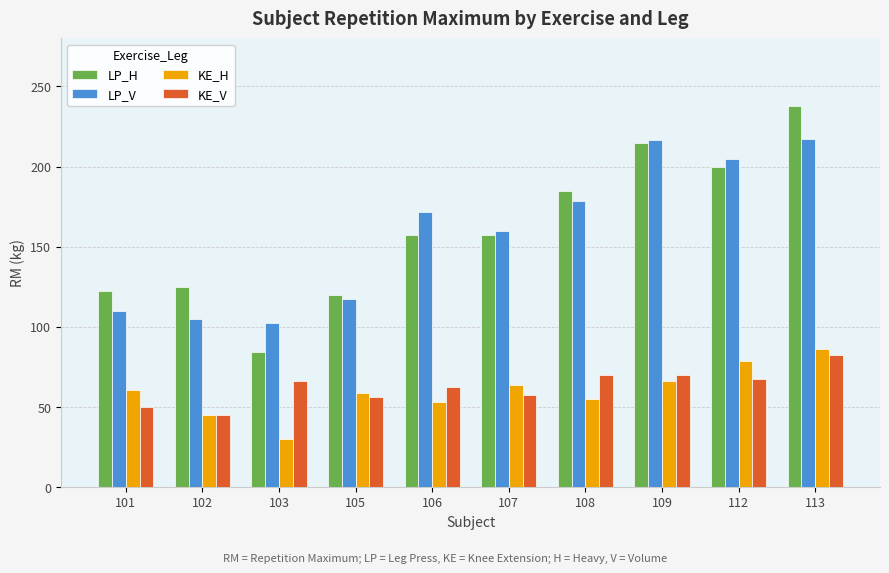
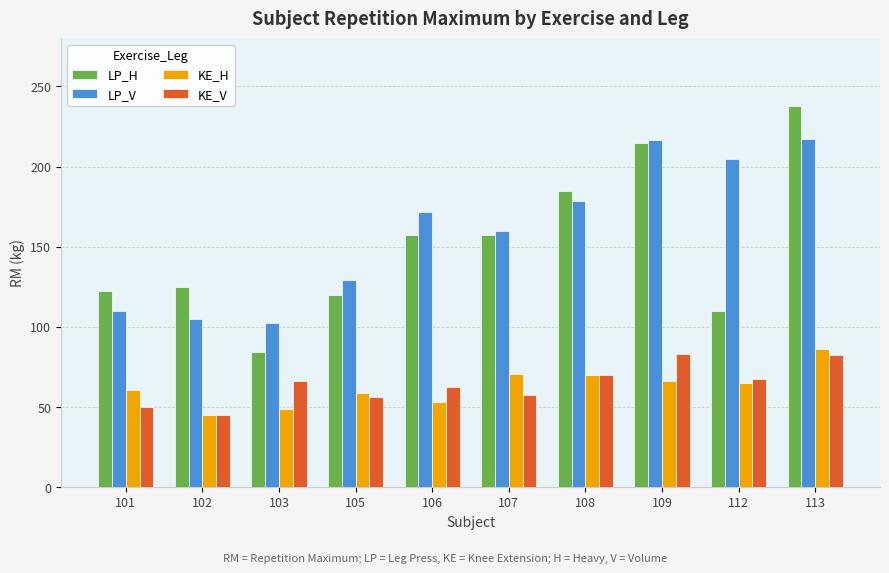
  {
    "LP_H": {
      "101": 123,
      "102": 125,
      "103": 84,
      "105": 120,
      "106": 158,
      "107": 158,
      "108": 185,
      "109": 215,
-     "112": 200,
+     "112": 110,
      "113": 238
    },
    "LP_V": {
      "101": 110,
      "102": 105,
      "103": 103,
-     "105": 118,
+     "105": 129,
      "106": 172,
      "107": 160,
      "108": 178,
      "109": 217,
      "112": 205,
      "113": 218
    },
    "KE_H": {
      "101": 61,
      "102": 45,
-     "103": 30,
+     "103": 49,
      "105": 59,
      "106": 53,
-     "107": 64,
-     "108": 55,
+     "107": 70,
+     "108": 70,
      "109": 66,
-     "112": 79,
+     "112": 65,
      "113": 86
    },
    "KE_V": {
      "101": 50,
      "102": 45,
      "103": 67,
      "105": 56,
      "106": 63,
      "107": 58,
      "108": 70,
-     "109": 70,
+     "109": 83,
      "112": 68,
      "113": 83
    }
  }
